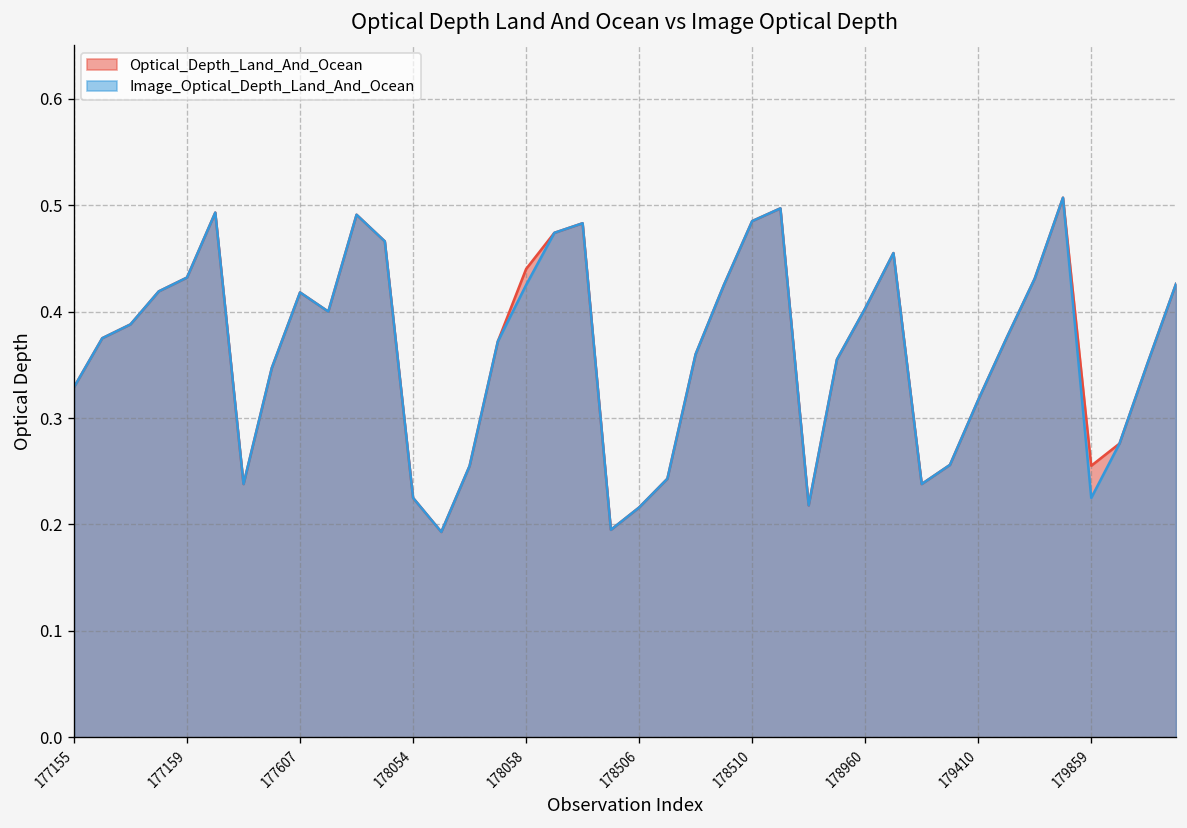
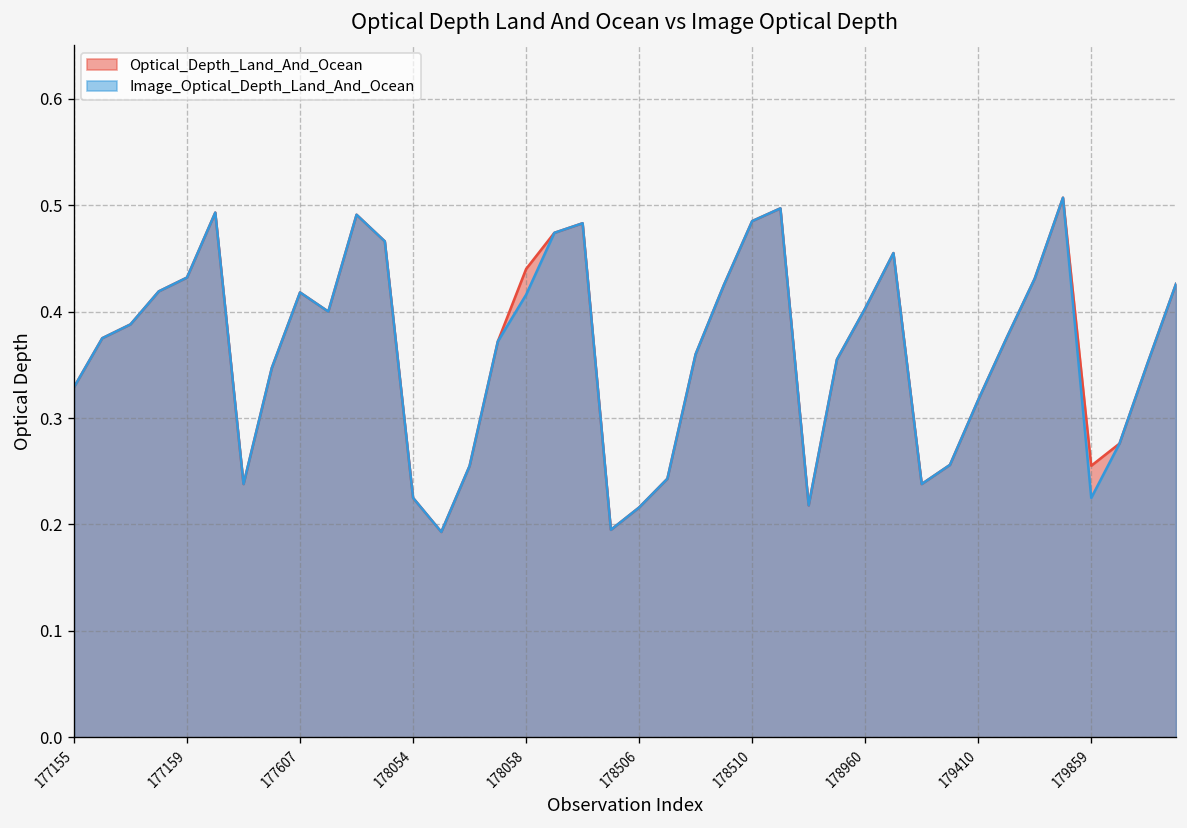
  {
    "Optical_Depth_Land_And_Ocean": {
      "178058": 0.44,
      "179859": 0.26
    },
    "Image_Optical_Depth_Land_And_Ocean": {
-     "178058": 0.43,
+     "178058": 0.42,
      "179859": 0.23
    }
  }
